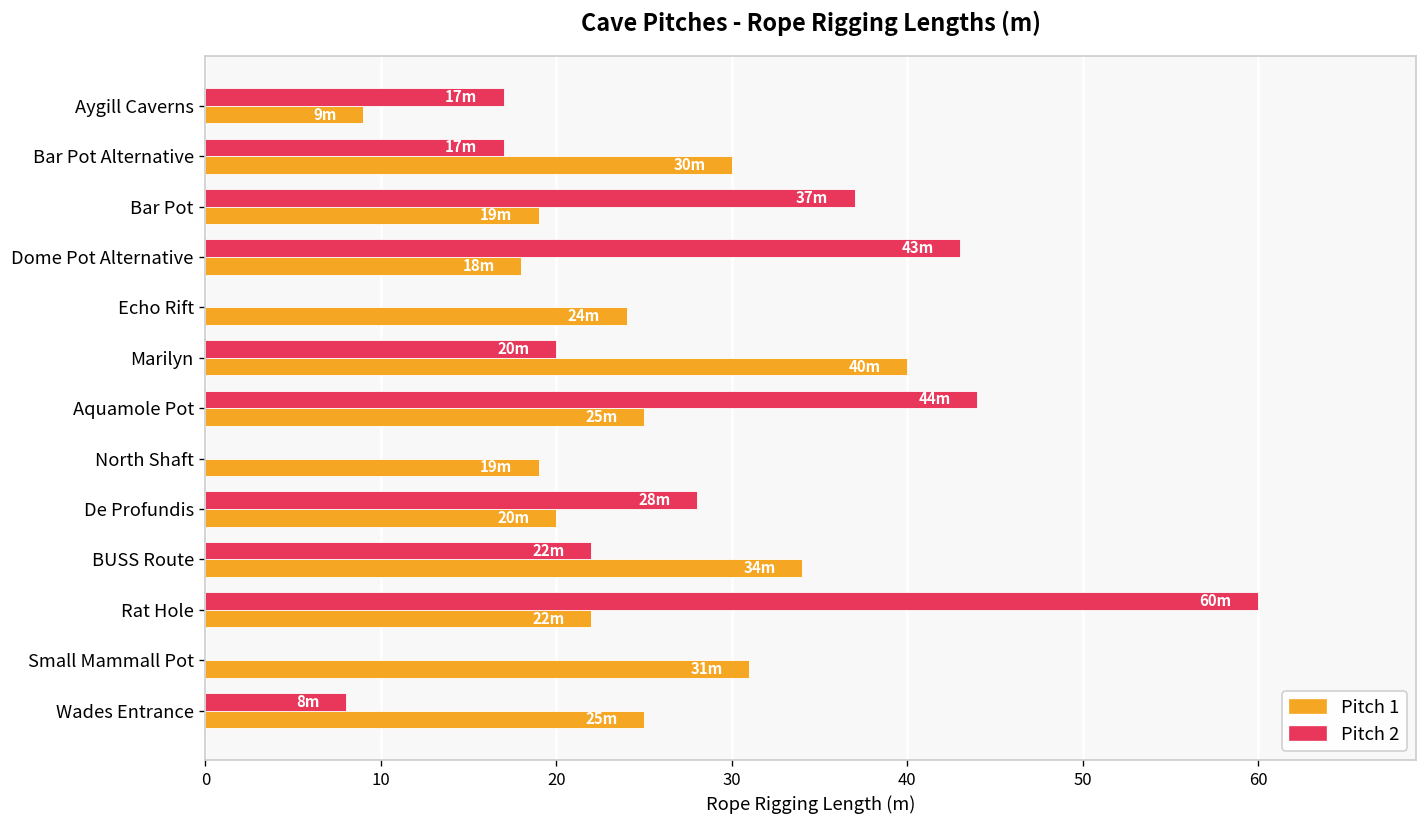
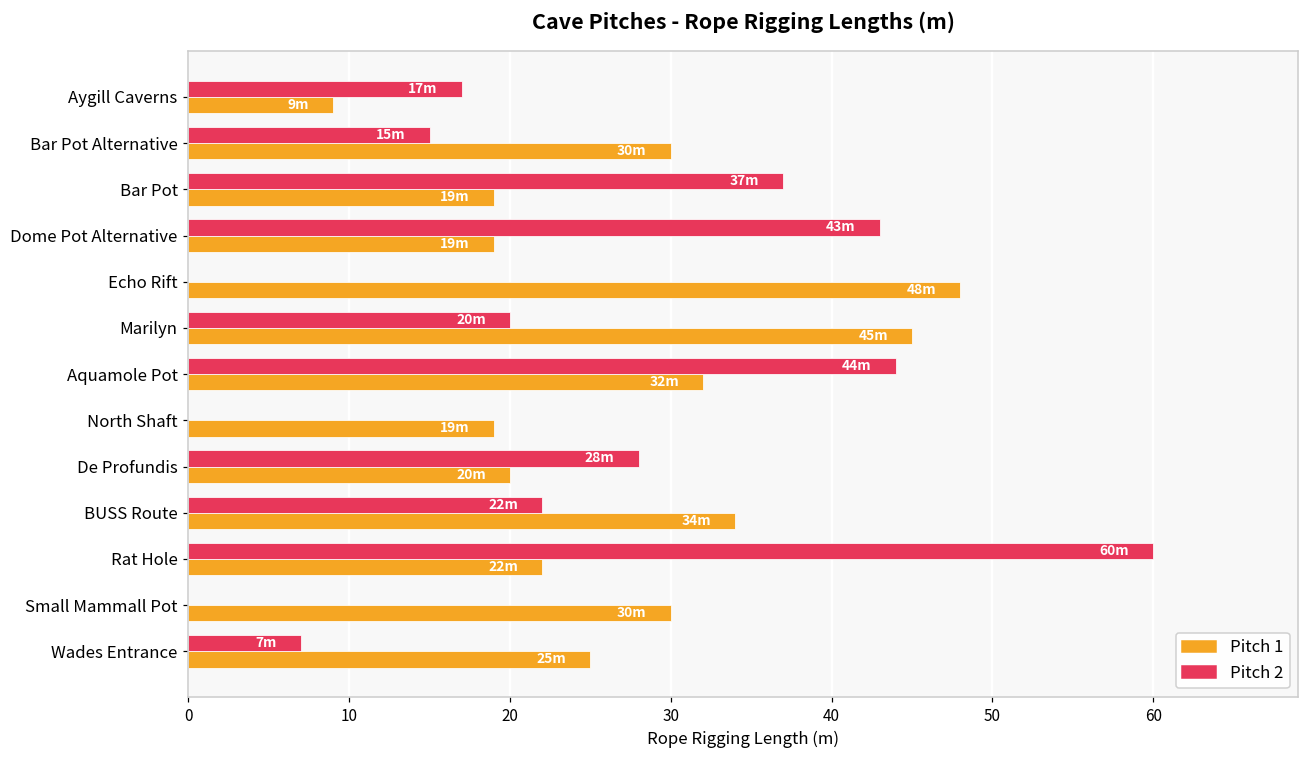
  {
    "Pitch 1": {
      "Aygill Caverns": "9m",
      "Bar Pot Alternative": "30m",
      "Bar Pot": "19m",
-     "Dome Pot Alternative": "18m",
-     "Echo Rift": "24m",
-     "Marilyn": "40m",
-     "Aquamole Pot": "25m",
+     "Dome Pot Alternative": "19m",
+     "Echo Rift": "48m",
+     "Marilyn": "45m",
+     "Aquamole Pot": "32m",
      "North Shaft": "19m",
      "De Profundis": "20m",
      "BUSS Route": "34m",
      "Rat Hole": "22m",
-     "Small Mammall Pot": "31m",
+     "Small Mammall Pot": "30m",
      "Wades Entrance": "25m"
    },
    "Pitch 2": {
      "Aygill Caverns": "17m",
-     "Bar Pot Alternative": "17m",
+     "Bar Pot Alternative": "15m",
      "Bar Pot": "37m",
      "Dome Pot Alternative": "43m",
      "Marilyn": "20m",
      "Aquamole Pot": "44m",
      "De Profundis": "28m",
      "BUSS Route": "22m",
      "Rat Hole": "60m",
-     "Wades Entrance": "8m"
+     "Wades Entrance": "7m"
    }
  }
